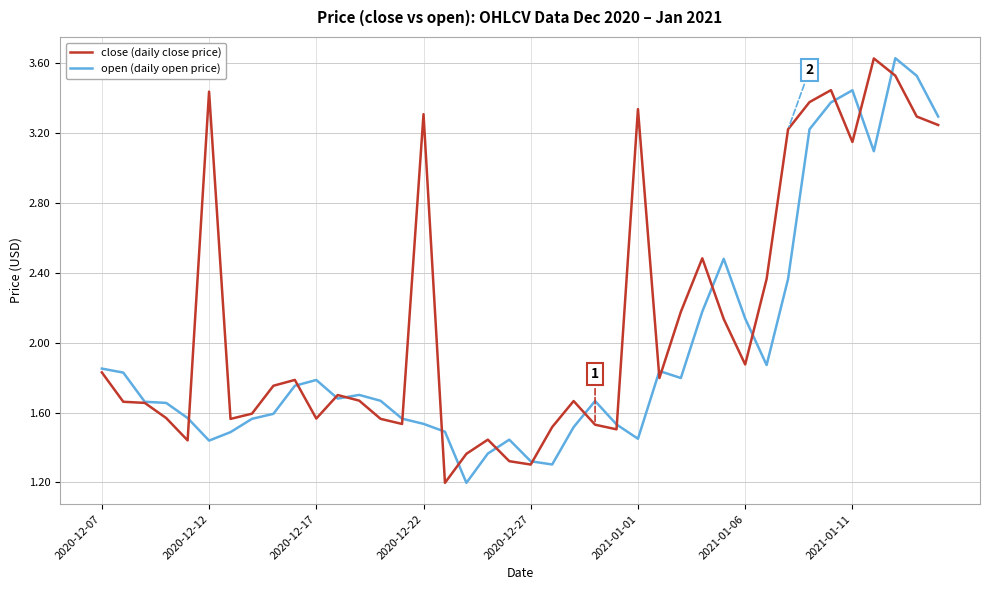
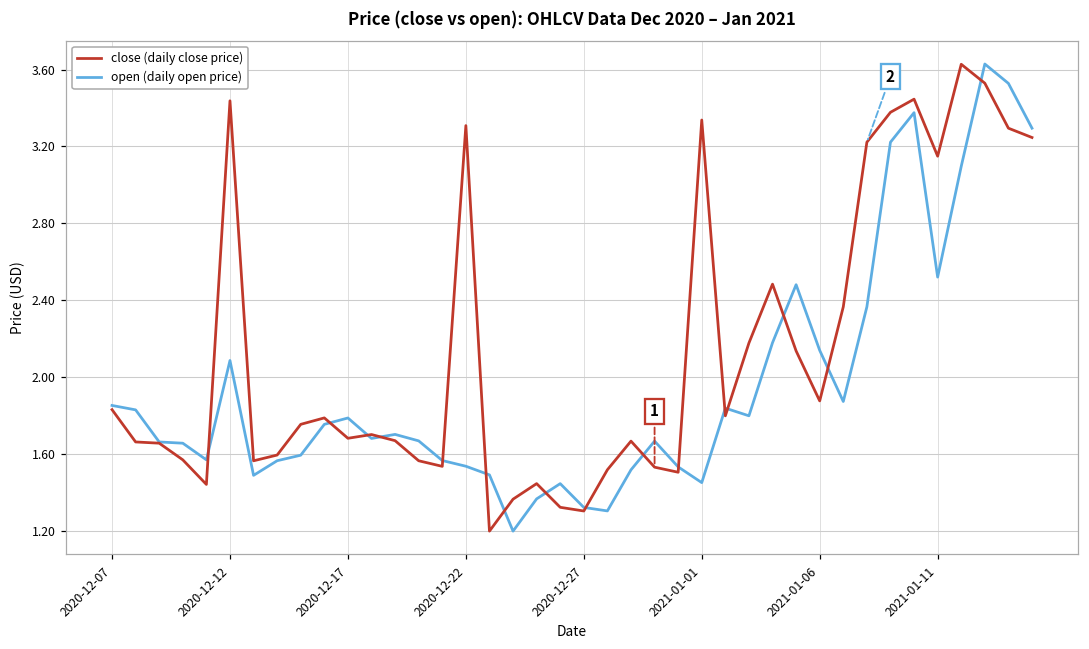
  {
    "close (daily close price)": {
      "2020-12-07": 1.83,
      "2020-12-12": 3.44,
-     "2020-12-17": 1.57,
+     "2020-12-17": 1.68,
      "2020-12-22": 3.31,
      "2020-12-27": 1.30,
      "2021-01-01": 3.34,
      "2021-01-06": 1.88,
      "2021-01-11": 3.15
    },
    "open (daily open price)": {
      "2020-12-07": 1.85,
-     "2020-12-12": 1.44,
+     "2020-12-12": 2.09,
      "2020-12-17": 1.79,
      "2020-12-22": 1.54,
      "2020-12-27": 1.32,
      "2021-01-01": 1.45,
      "2021-01-06": 2.14,
-     "2021-01-11": 3.45
+     "2021-01-11": 2.52
    }
  }
